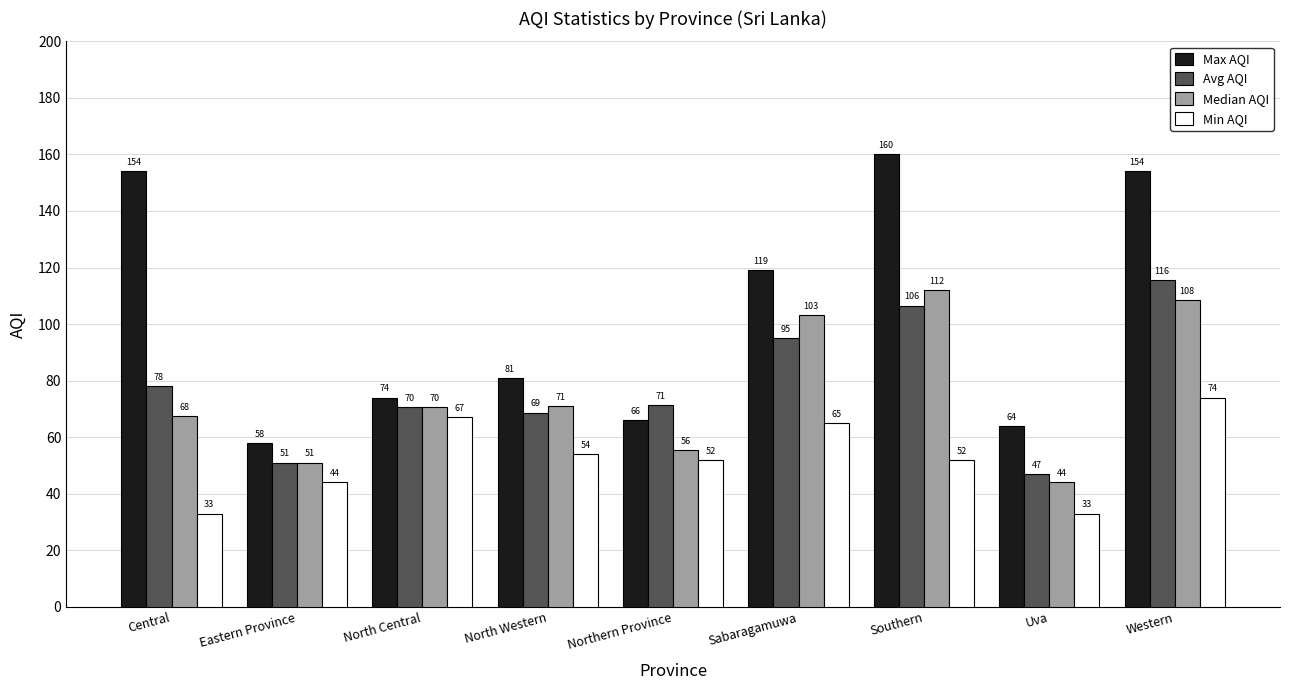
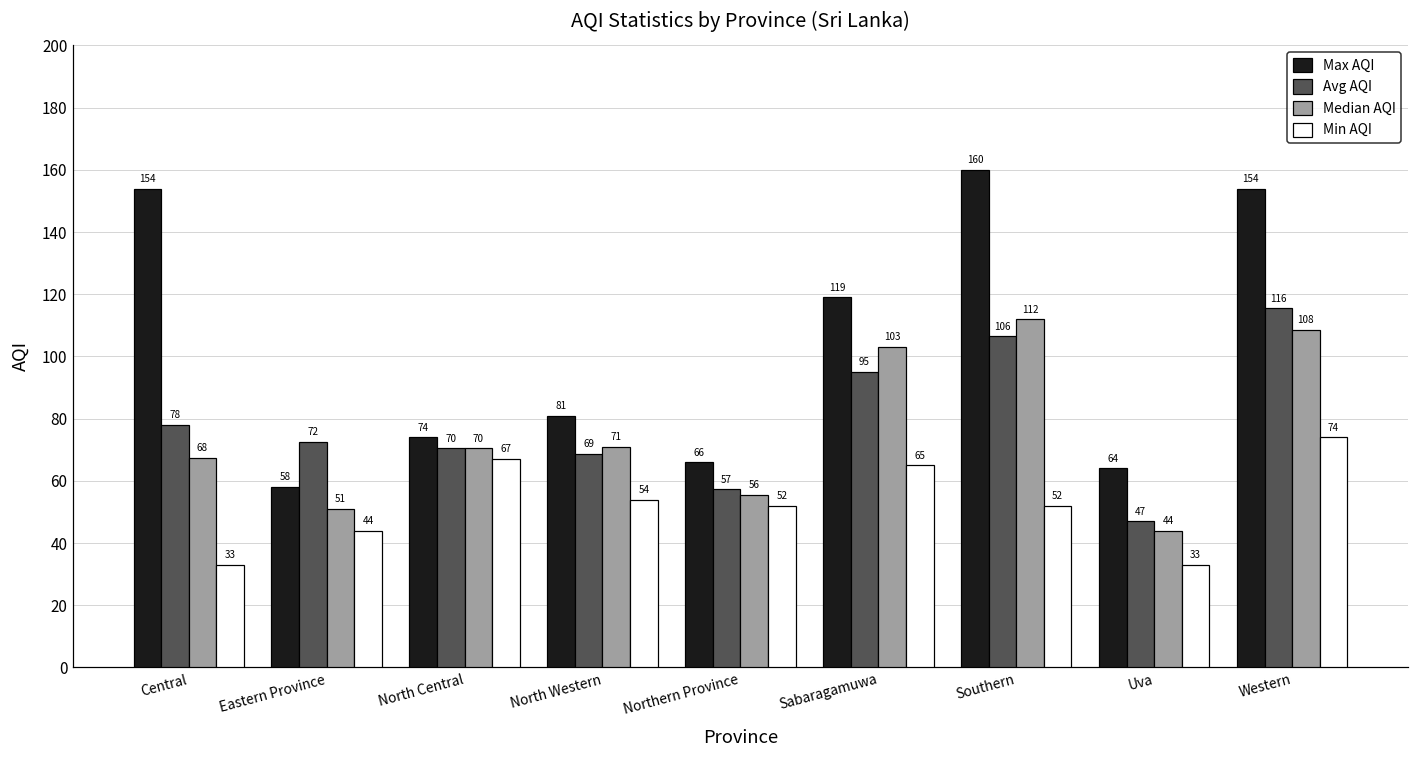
  {
    "Max AQI": {
      "Central": 154,
      "Eastern Province": 58,
      "North Central": 74,
      "North Western": 81,
      "Northern Province": 66,
      "Sabaragamuwa": 119,
      "Southern": 160,
      "Uva": 64,
      "Western": 154
    },
    "Avg AQI": {
      "Central": 78,
-     "Eastern Province": 51,
+     "Eastern Province": 72,
      "North Central": 70,
      "North Western": 69,
-     "Northern Province": 71,
+     "Northern Province": 57,
      "Sabaragamuwa": 95,
      "Southern": 106,
      "Uva": 47,
      "Western": 116
    },
    "Median AQI": {
      "Central": 68,
      "Eastern Province": 51,
      "North Central": 70,
      "North Western": 71,
      "Northern Province": 56,
      "Sabaragamuwa": 103,
      "Southern": 112,
      "Uva": 44,
      "Western": 108
    },
    "Min AQI": {
      "Central": 33,
      "Eastern Province": 44,
      "North Central": 67,
      "North Western": 54,
      "Northern Province": 52,
      "Sabaragamuwa": 65,
      "Southern": 52,
      "Uva": 33,
      "Western": 74
    }
  }
